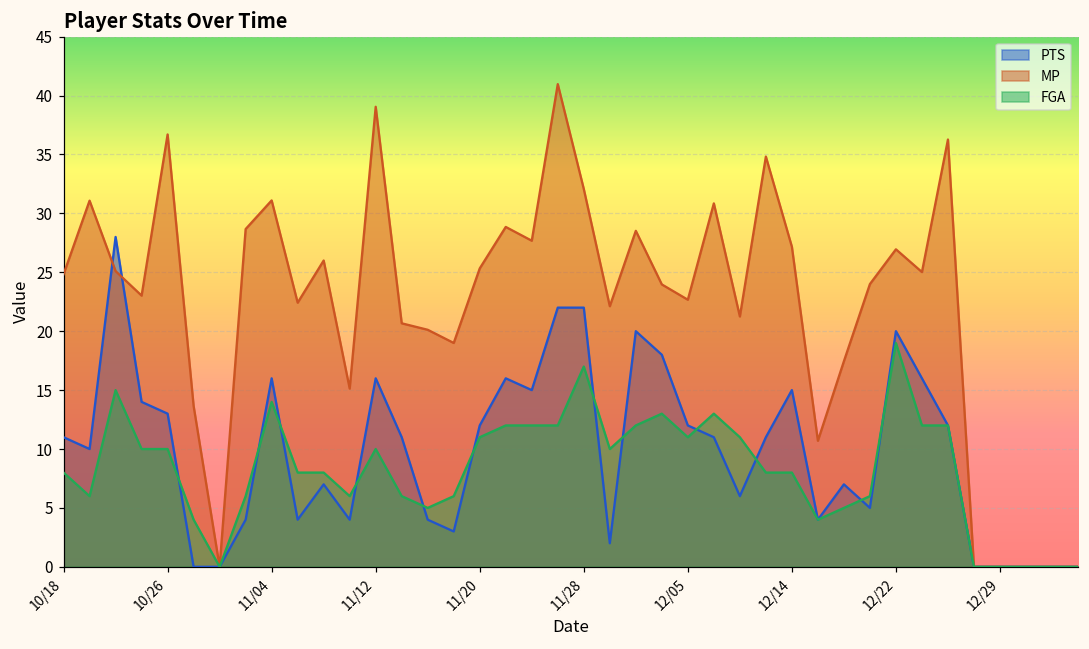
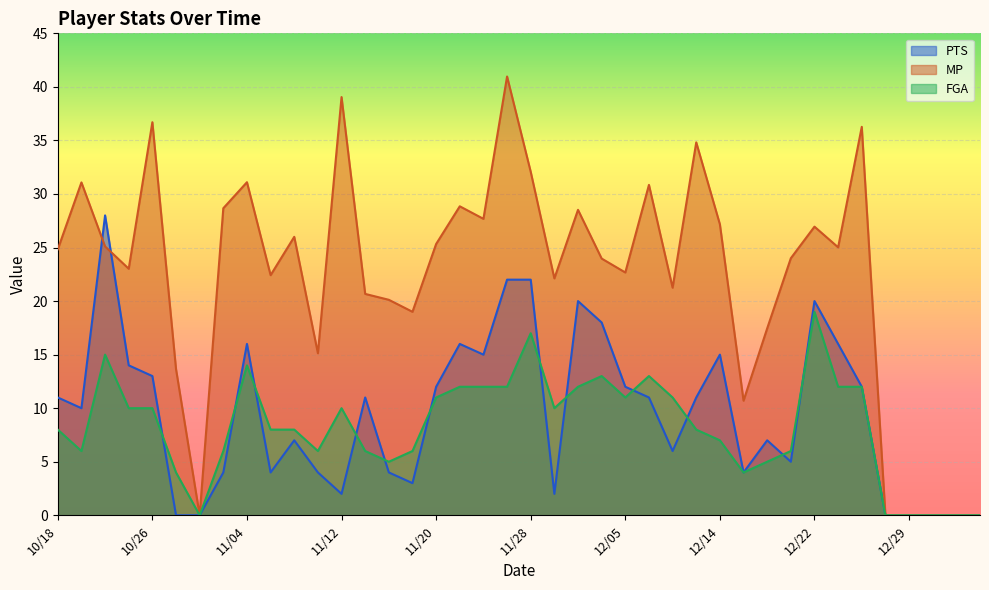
  {
    "PTS": {
      "10/18": 11,
      "10/26": 13,
      "11/04": 16,
-     "11/12": 16,
+     "11/12": 2,
      "11/20": 12,
      "11/28": 22,
      "12/05": 12,
      "12/14": 15,
      "12/22": 20
    },
    "MP": {
      "10/18": 25,
      "10/26": 36.7,
      "11/04": 31,
      "11/12": 39,
      "11/20": 25.3,
      "11/28": 32,
      "12/05": 22.7,
      "12/14": 27,
      "12/22": 27
    },
    "FGA": {
      "10/18": 8,
      "10/26": 10,
      "11/04": 14,
      "11/12": 10,
      "11/20": 11,
      "11/28": 17,
      "12/05": 11,
-     "12/14": 8,
+     "12/14": 7,
      "12/22": 19
    }
  }
